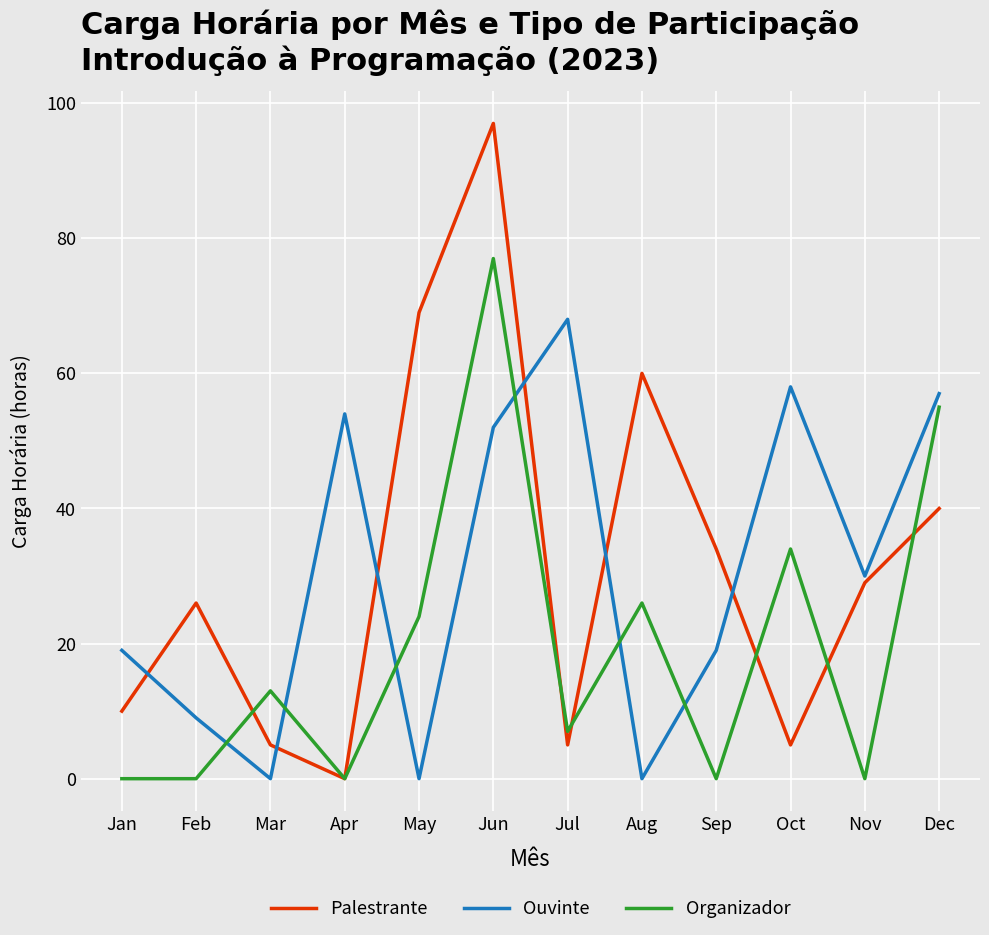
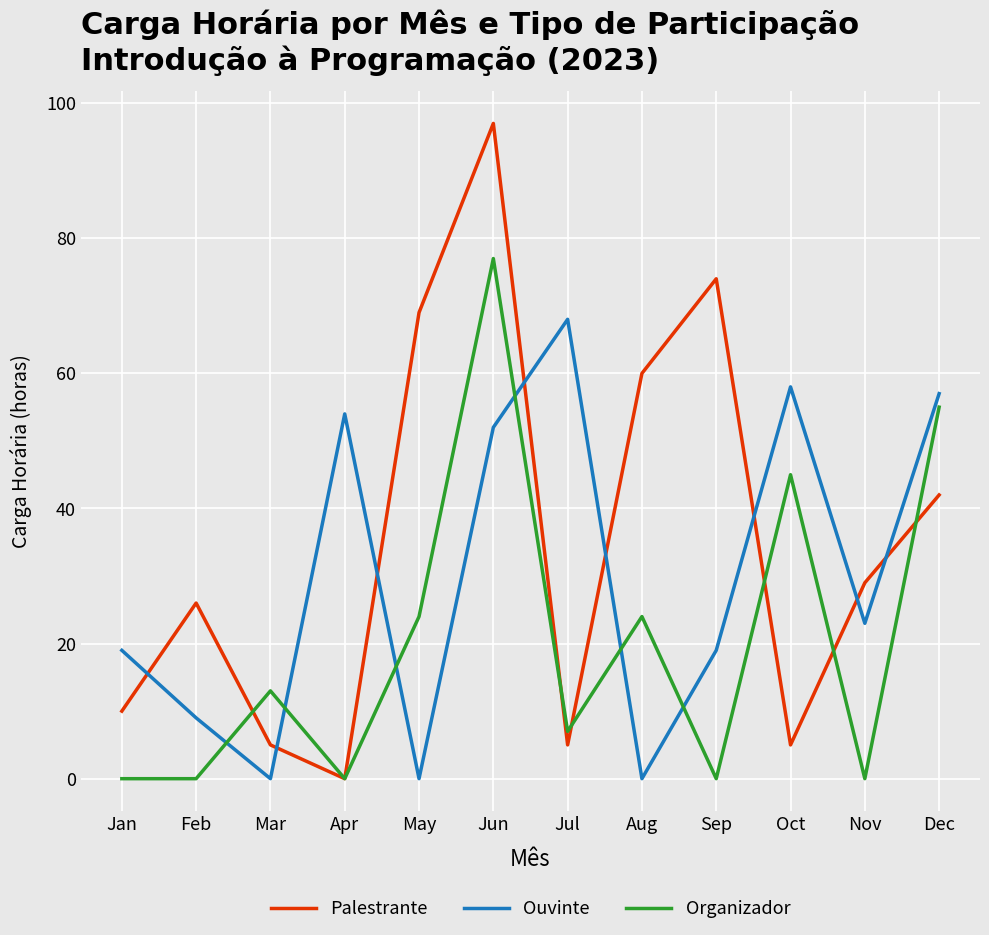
  {
    "Palestrante": {
      "Jan": 10,
      "Feb": 26,
      "Mar": 5,
      "May": 69,
      "Jun": 97,
      "Jul": 5,
      "Aug": 60,
-     "Sep": 34,
+     "Sep": 74,
      "Oct": 5,
      "Nov": 29,
-     "Dec": 40
+     "Dec": 42
    },
    "Ouvinte": {
      "Jan": 19,
      "Feb": 9,
      "Mar": 0,
      "Apr": 54,
      "May": 0,
      "Jun": 52,
      "Jul": 68,
      "Aug": 0,
      "Sep": 19,
      "Oct": 58,
-     "Nov": 30,
+     "Nov": 23,
      "Dec": 57
    },
    "Organizador": {
      "Jan": 0,
      "Feb": 0,
      "Mar": 13,
      "May": 24,
      "Jun": 77,
      "Jul": 7,
-     "Aug": 26,
+     "Aug": 24,
      "Sep": 0,
-     "Oct": 34,
+     "Oct": 45,
      "Nov": 0,
      "Dec": 55
    }
  }
